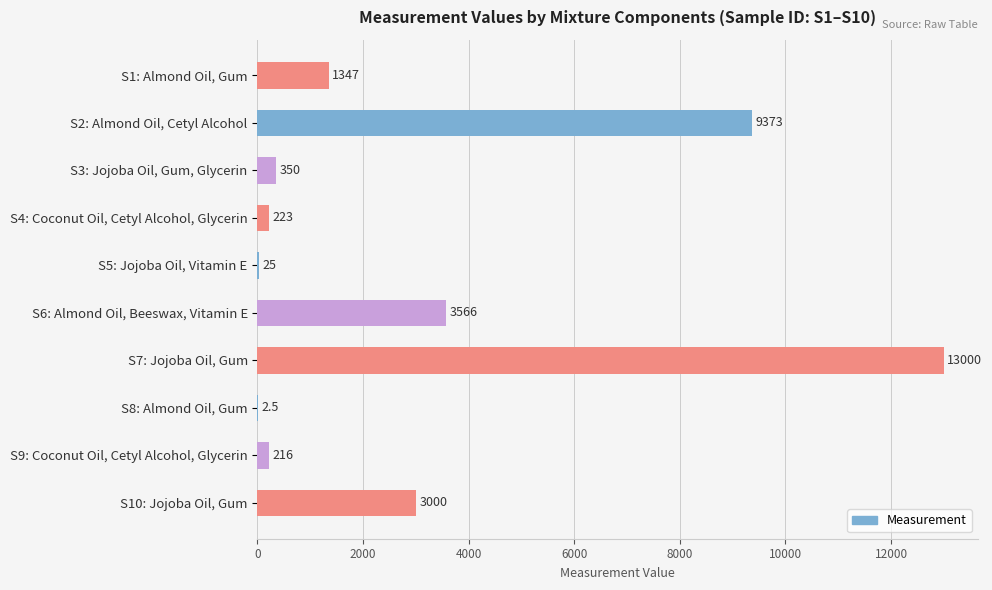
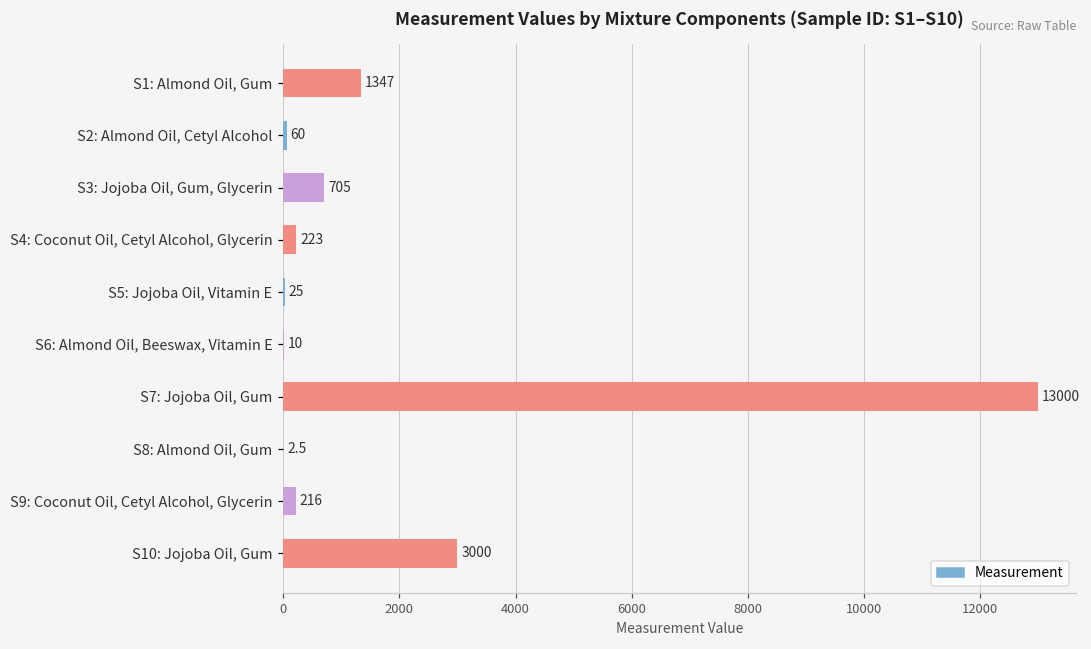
  {
    "S1: Almond Oil, Gum": 1347,
-   "S2: Almond Oil, Cetyl Alcohol": 9373,
-   "S3: Jojoba Oil, Gum, Glycerin": 350,
+   "S2: Almond Oil, Cetyl Alcohol": 60,
+   "S3: Jojoba Oil, Gum, Glycerin": 705,
    "S4: Coconut Oil, Cetyl Alcohol, Glycerin": 223,
    "S5: Jojoba Oil, Vitamin E": 25,
-   "S6: Almond Oil, Beeswax, Vitamin E": 3566,
+   "S6: Almond Oil, Beeswax, Vitamin E": 10,
    "S7: Jojoba Oil, Gum": 13000,
    "S8: Almond Oil, Gum": 2.5,
    "S9: Coconut Oil, Cetyl Alcohol, Glycerin": 216,
    "S10: Jojoba Oil, Gum": 3000
  }
